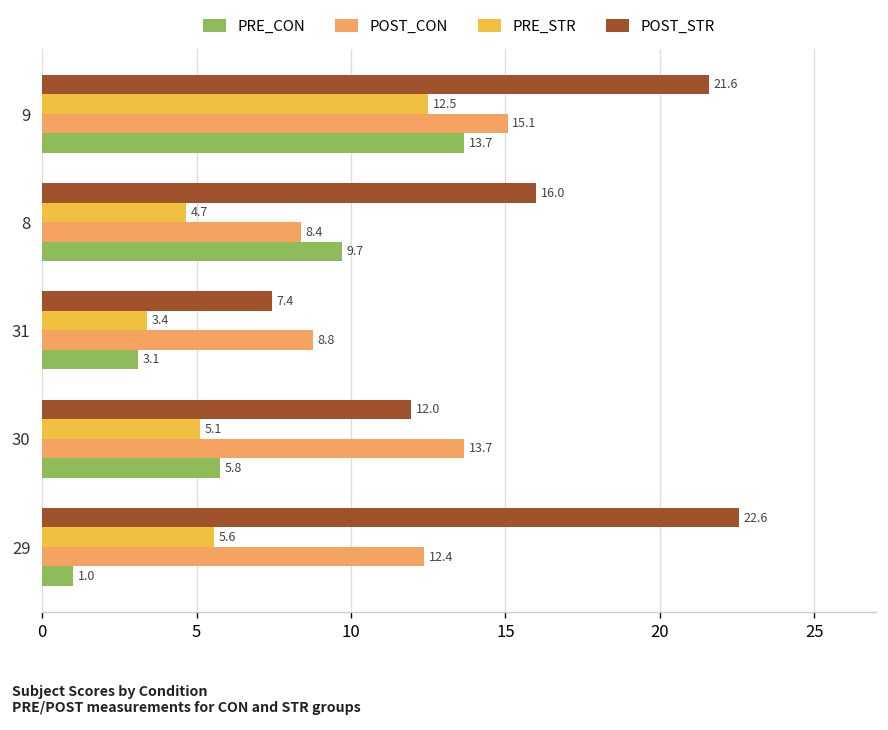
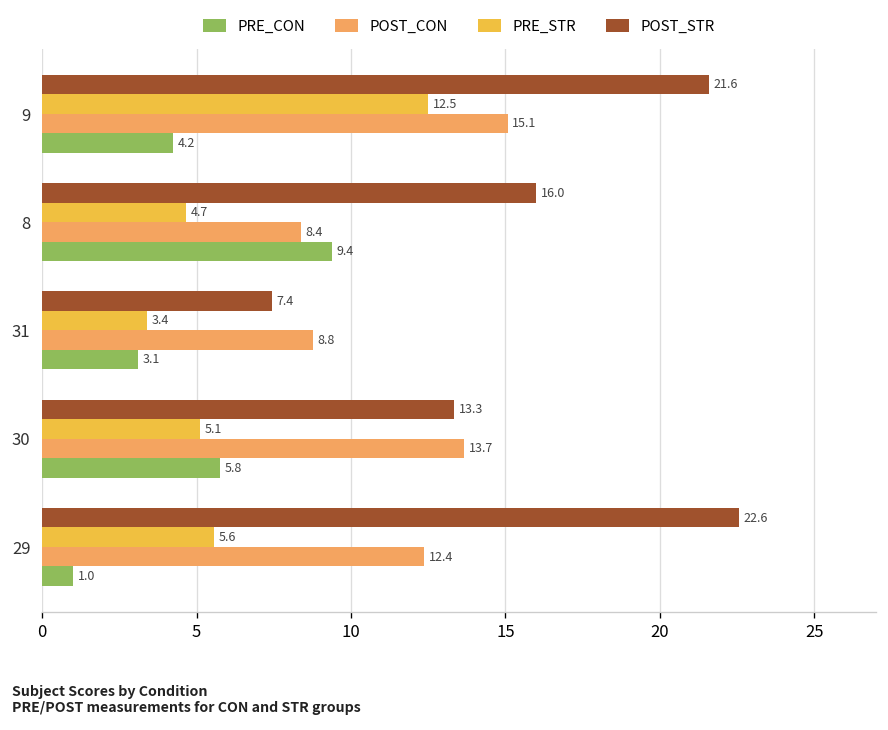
  {
    "PRE_CON": {
-     "9": 13.7,
-     "8": 9.7,
+     "9": 4.2,
+     "8": 9.4,
      "31": 3.1,
      "30": 5.8,
      "29": 1.0
    },
    "POST_STR": {
      "9": 21.6,
      "8": 16.0,
      "31": 7.4,
-     "30": 12.0,
+     "30": 13.3,
      "29": 22.6
    }
  }
